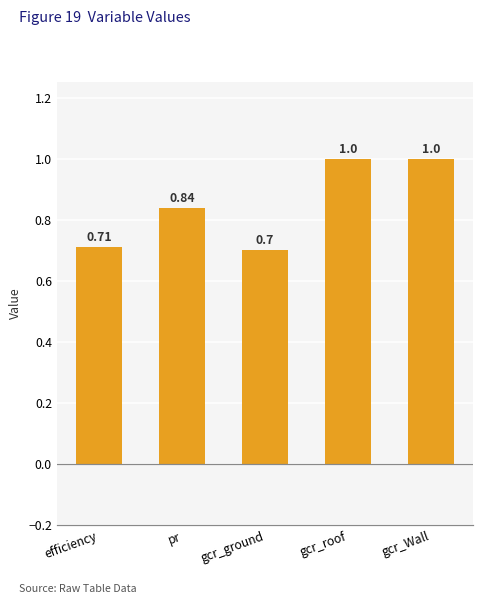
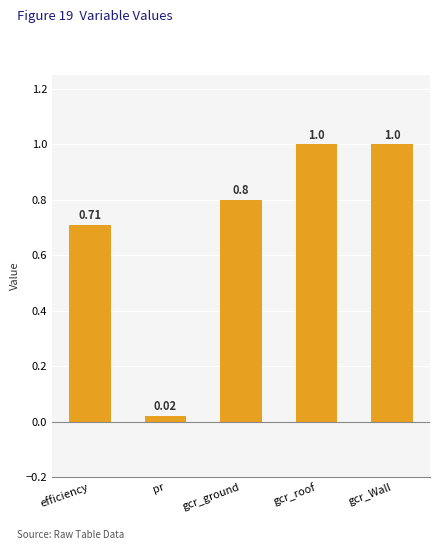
  {
    "efficiency": 0.71,
-   "pr": 0.84,
-   "gcr_ground": 0.7,
+   "pr": 0.02,
+   "gcr_ground": 0.8,
    "gcr_roof": 1.0,
    "gcr_Wall": 1.0
  }
